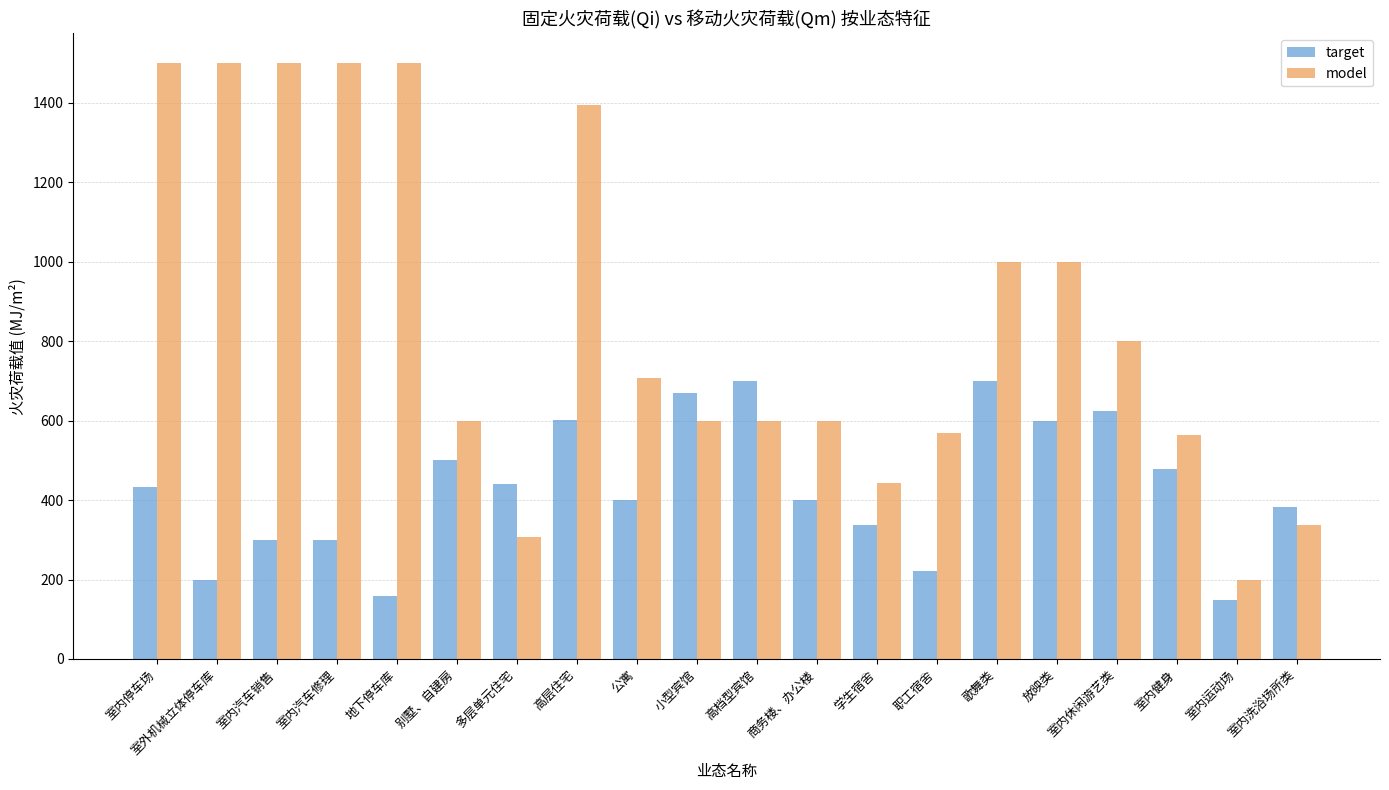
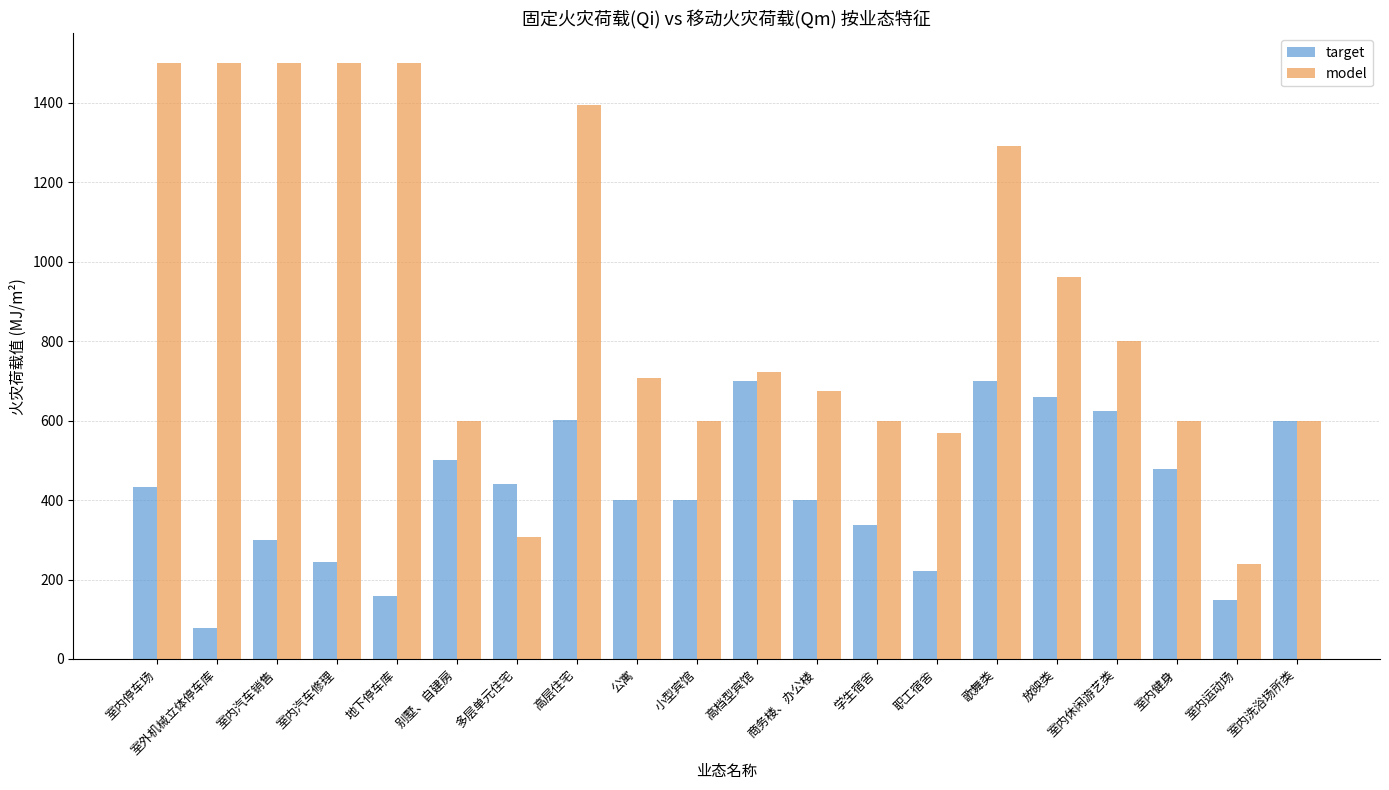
  {
    "target": {
      "室内停车场": 430,
-     "室外机械立体停车库": 200,
+     "室外机械立体停车库": 80,
      "室内汽车销售": 300,
-     "室内汽车修理": 300,
+     "室内汽车修理": 240,
      "地下停车库": 160,
      "别墅、自建房": 500,
      "多层单元住宅": 440,
      "高层住宅": 600,
      "公寓": 400,
-     "小型宾馆": 670,
+     "小型宾馆": 400,
      "高档型宾馆": 700,
      "商务楼、办公楼": 400,
      "学生宿舍": 340,
      "职工宿舍": 220,
      "歌舞类": 700,
-     "放映类": 600,
+     "放映类": 660,
      "室内休闲游艺类": 620,
      "室内健身": 480,
      "室内运动场": 150,
-     "室内洗浴场所类": 380
+     "室内洗浴场所类": 600
    },
    "model": {
      "室内停车场": 1500,
      "室外机械立体停车库": 1500,
      "室内汽车销售": 1500,
      "室内汽车修理": 1500,
      "地下停车库": 1500,
      "别墅、自建房": 600,
      "多层单元住宅": 310,
      "高层住宅": 1390,
      "公寓": 710,
      "小型宾馆": 600,
-     "高档型宾馆": 600,
-     "商务楼、办公楼": 600,
-     "学生宿舍": 440,
+     "高档型宾馆": 720,
+     "商务楼、办公楼": 670,
+     "学生宿舍": 600,
      "职工宿舍": 570,
-     "歌舞类": 1000,
-     "放映类": 1000,
+     "歌舞类": 1290,
+     "放映类": 960,
      "室内休闲游艺类": 800,
-     "室内健身": 560,
-     "室内运动场": 200,
-     "室内洗浴场所类": 340
+     "室内健身": 600,
+     "室内运动场": 240,
+     "室内洗浴场所类": 600
    }
  }
